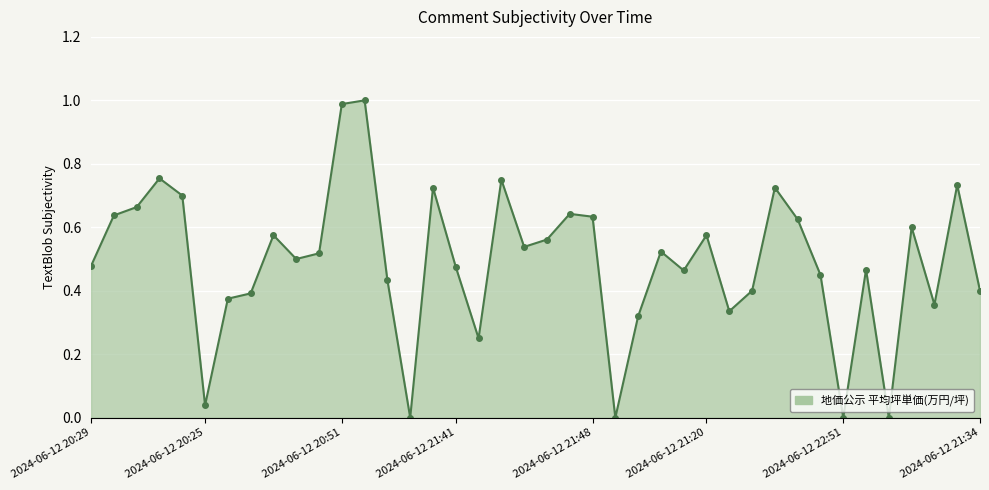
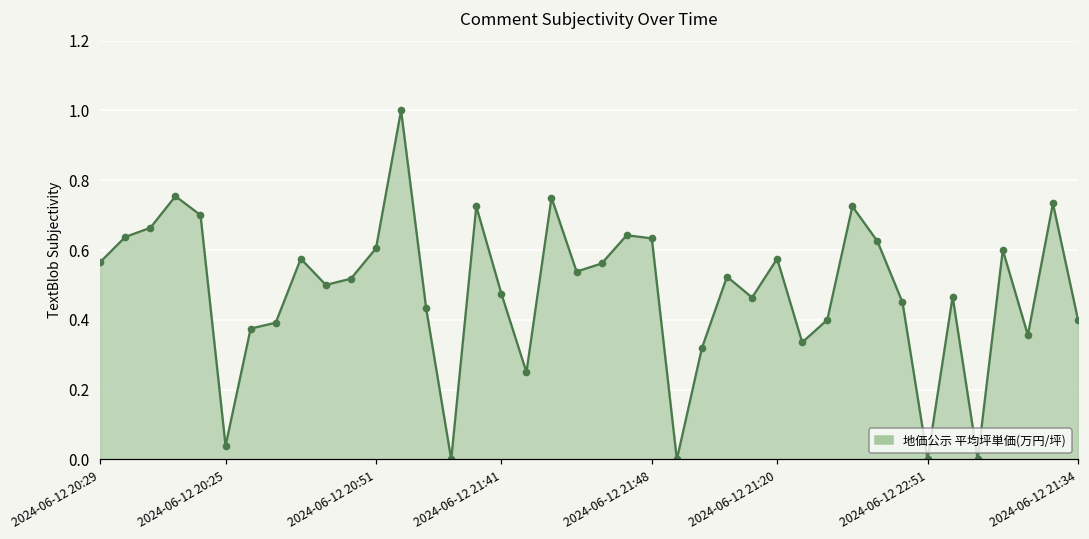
  {
-   "2024-06-12 20:29": 0.48,
+   "2024-06-12 20:29": 0.57,
    "2024-06-12 20:25": 0.04,
-   "2024-06-12 20:51": 0.99,
+   "2024-06-12 20:51": 0.60,
    "2024-06-12 21:48": 0.63,
    "2024-06-12 22:51": 0.00,
    "2024-06-12 21:34": 0.40
  }
